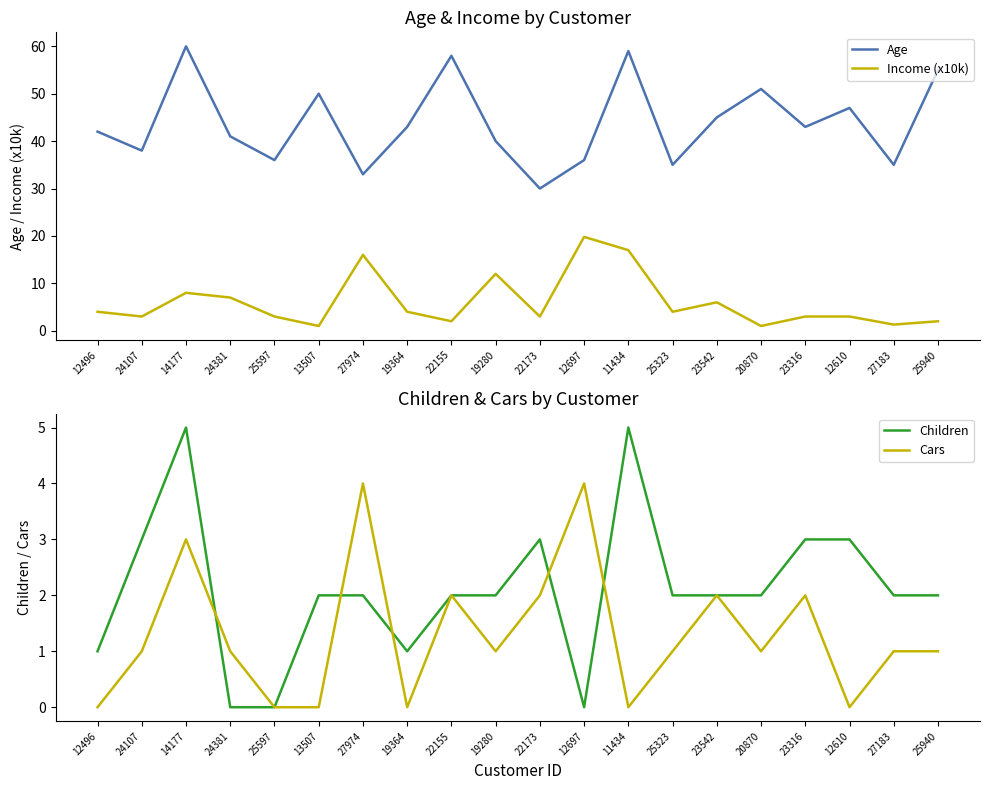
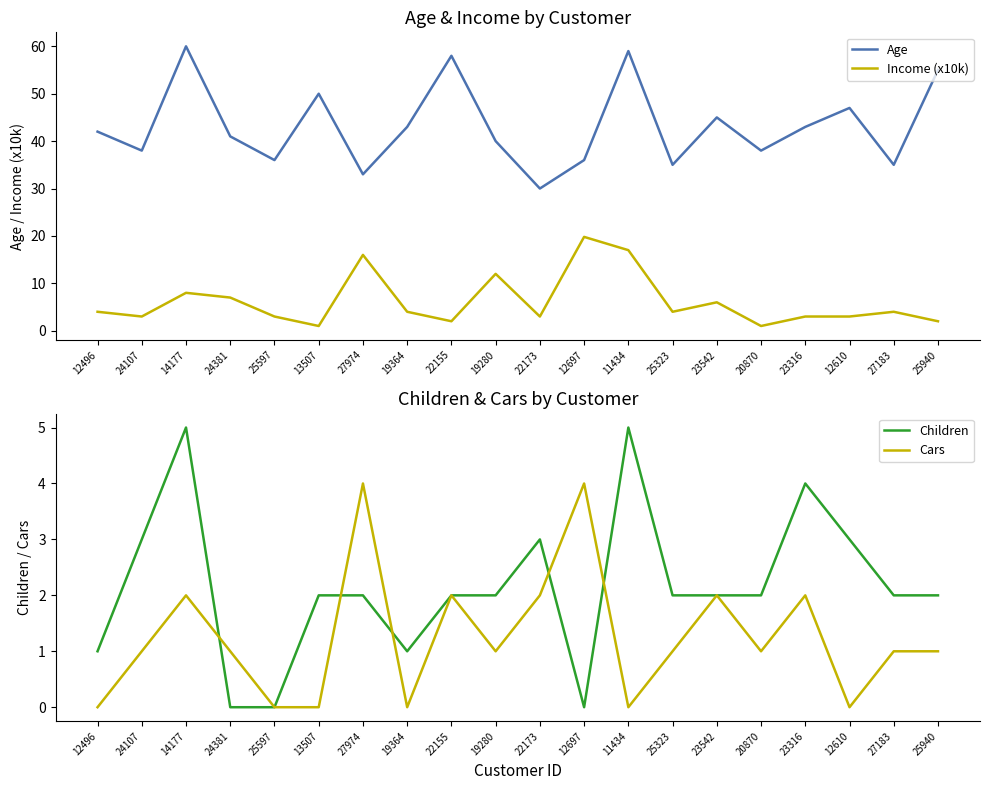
  {
    "Age & Income by Customer": {
      "Age": {
        "12496": 42,
        "24107": 38,
        "14177": 60,
        "24381": 41,
        "25597": 36,
        "13507": 50,
        "27974": 33,
        "19364": 43,
        "22155": 58,
        "19280": 40,
        "22173": 30,
        "12697": 36,
        "11434": 59,
        "25323": 35,
        "23542": 45,
-       "20870": 51,
+       "20870": 38,
        "23316": 43,
        "12610": 47,
        "27183": 35
      },
      "Income (x10k)": {
        "12496": 4,
        "24107": 3,
        "14177": 8,
        "24381": 7,
        "25597": 3,
        "13507": 1,
        "27974": 16,
        "19364": 4,
        "22155": 2,
        "19280": 12,
        "22173": 3,
        "12697": 20,
        "11434": 17,
        "25323": 4,
        "23542": 6,
        "20870": 1,
        "23316": 3,
        "12610": 3,
-       "27183": 1,
+       "27183": 4,
        "25940": 2
      }
    },
    "Children & Cars by Customer": {
      "Children": {
        "12496": 1,
        "24107": 3,
        "14177": 5,
        "24381": 0,
        "13507": 2,
        "27974": 2,
        "19364": 1,
        "19280": 2,
        "22173": 3,
        "12697": 0,
        "11434": 5,
        "25323": 2,
        "20870": 2,
-       "23316": 3,
+       "23316": 4,
        "12610": 3,
        "27183": 2,
        "25940": 2
      },
      "Cars": {
        "12496": 0,
        "24107": 1,
-       "14177": 3,
+       "14177": 2,
        "24381": 1,
        "13507": 0,
        "27974": 4,
        "19364": 0,
        "19280": 1,
        "22173": 2,
        "12697": 4,
        "11434": 0,
        "25323": 1,
        "20870": 1,
        "23316": 2,
        "12610": 0,
        "27183": 1,
        "25940": 1
      }
    }
  }
